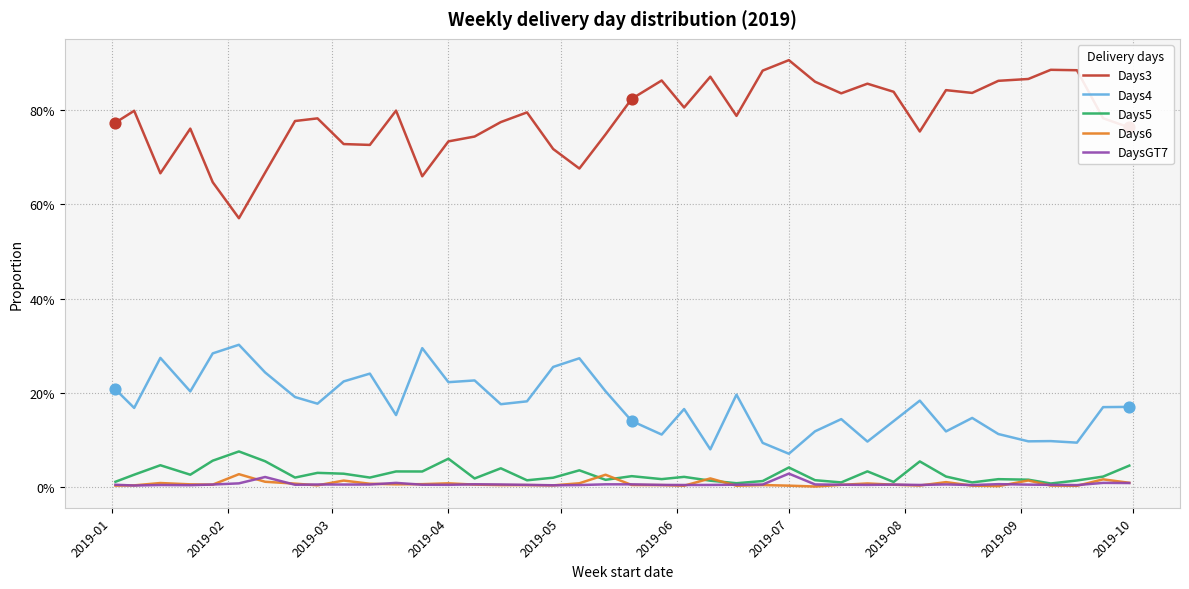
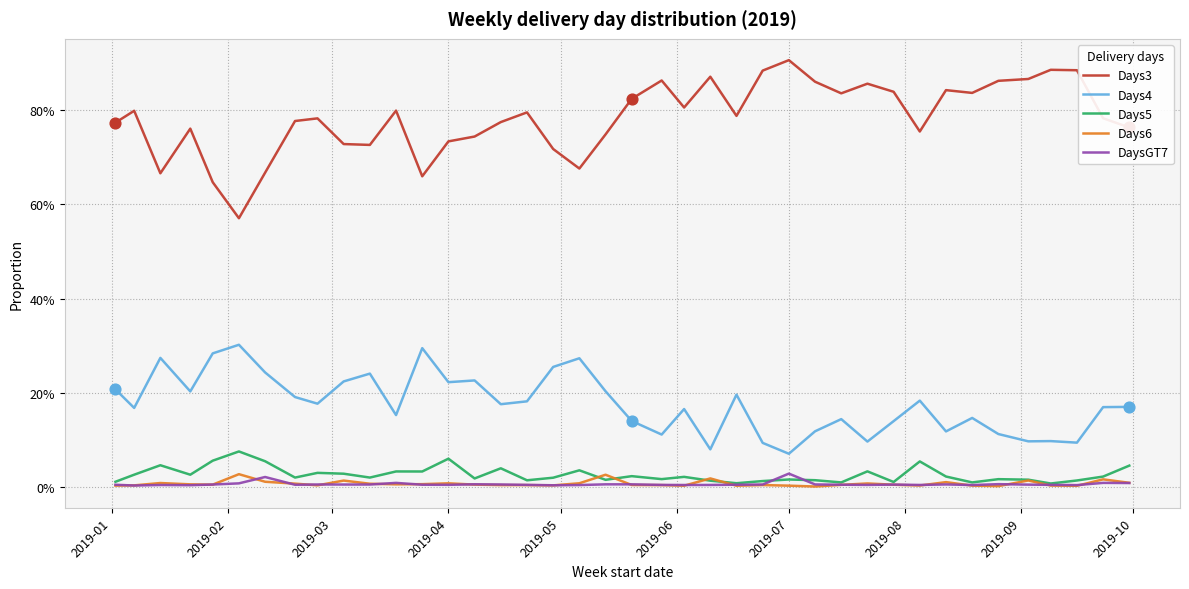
  {
    "Days5": {
      "2019-04": "6%",
-     "2019-07": "4%"
+     "2019-07": "2%"
    },
    "Days6": {
      "2019-07": "0%"
    },
    "DaysGT7": {
      "2019-07": "3%"
    }
  }
